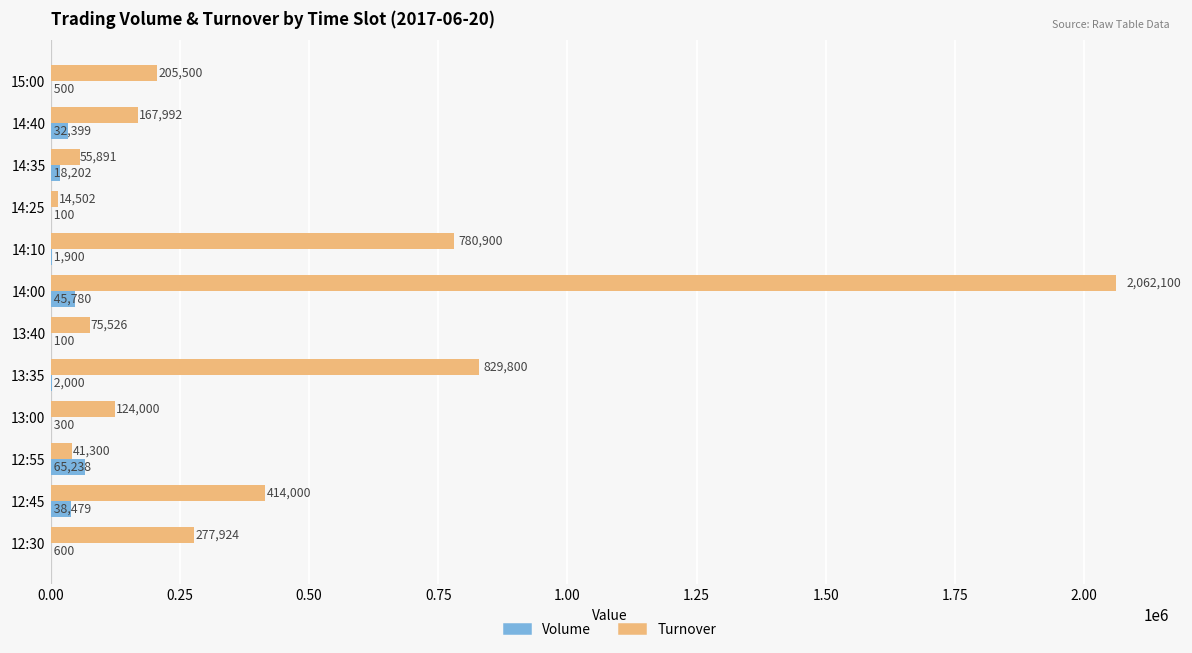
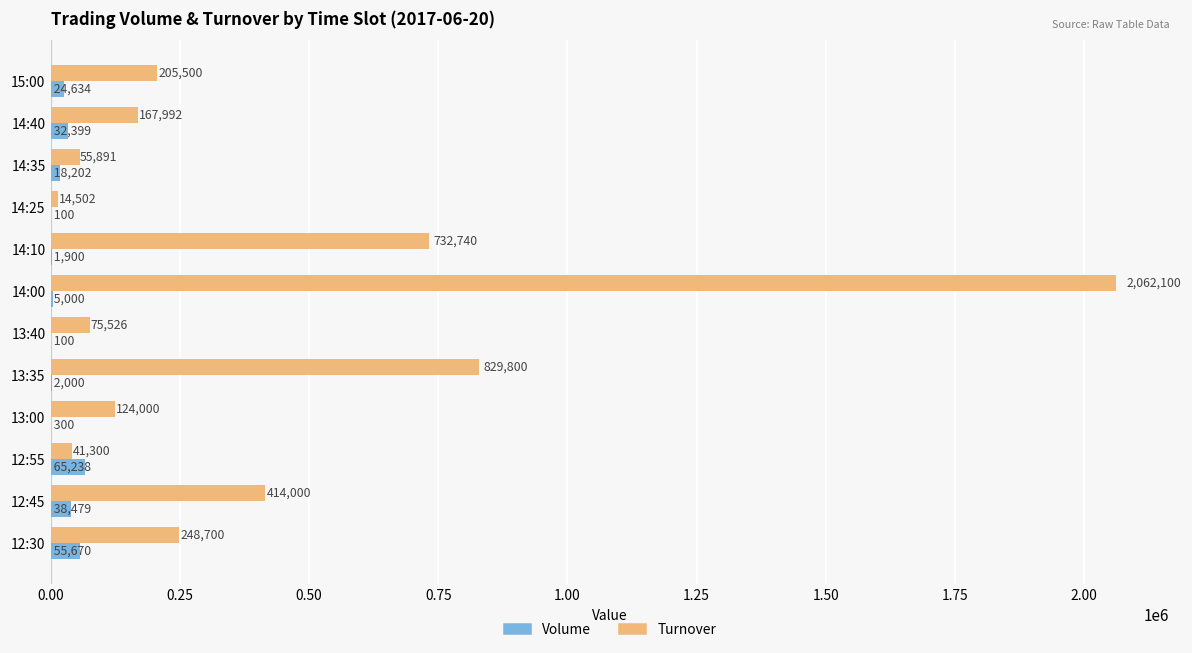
  {
    "Volume": {
-     "15:00": "500",
+     "15:00": "24,634",
      "14:40": "32,399",
      "14:35": "18,202",
      "14:25": "100",
      "14:10": "1,900",
-     "14:00": "45,780",
+     "14:00": "5,000",
      "13:40": "100",
      "13:35": "2,000",
      "13:00": "300",
      "12:55": "65,238",
      "12:45": "38,479",
-     "12:30": "600"
+     "12:30": "55,670"
    },
    "Turnover": {
      "15:00": "205,500",
      "14:40": "167,992",
      "14:35": "55,891",
      "14:25": "14,502",
-     "14:10": "780,900",
+     "14:10": "732,740",
      "14:00": "2,062,100",
      "13:40": "75,526",
      "13:35": "829,800",
      "13:00": "124,000",
      "12:55": "41,300",
      "12:45": "414,000",
-     "12:30": "277,924"
+     "12:30": "248,700"
    }
  }
